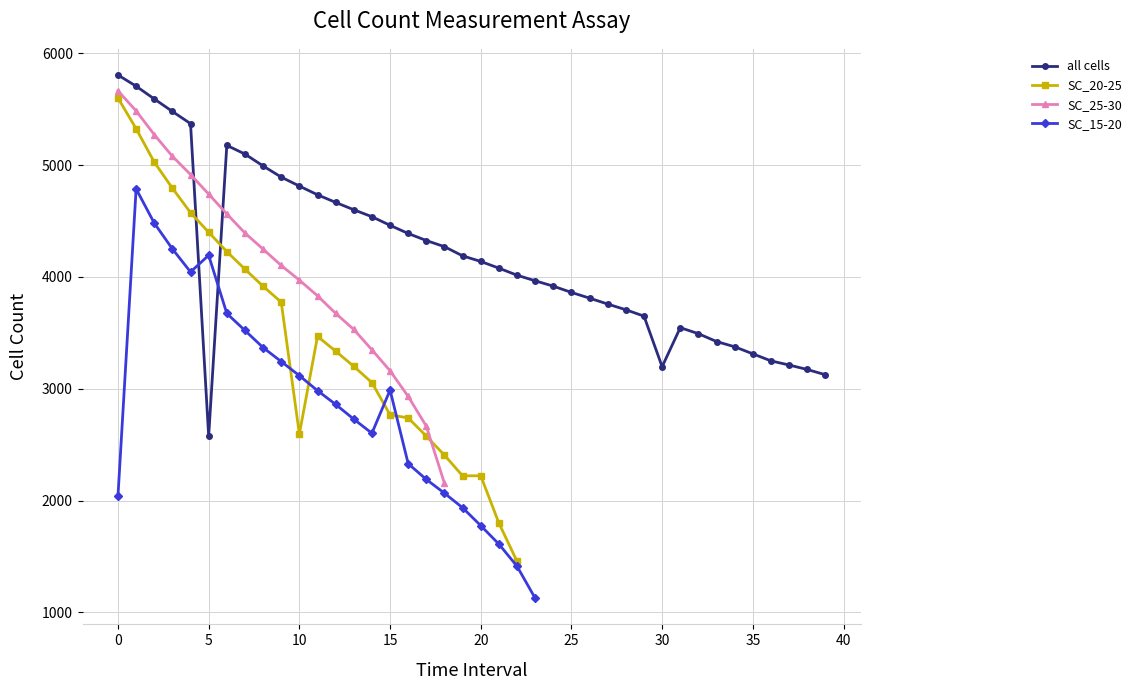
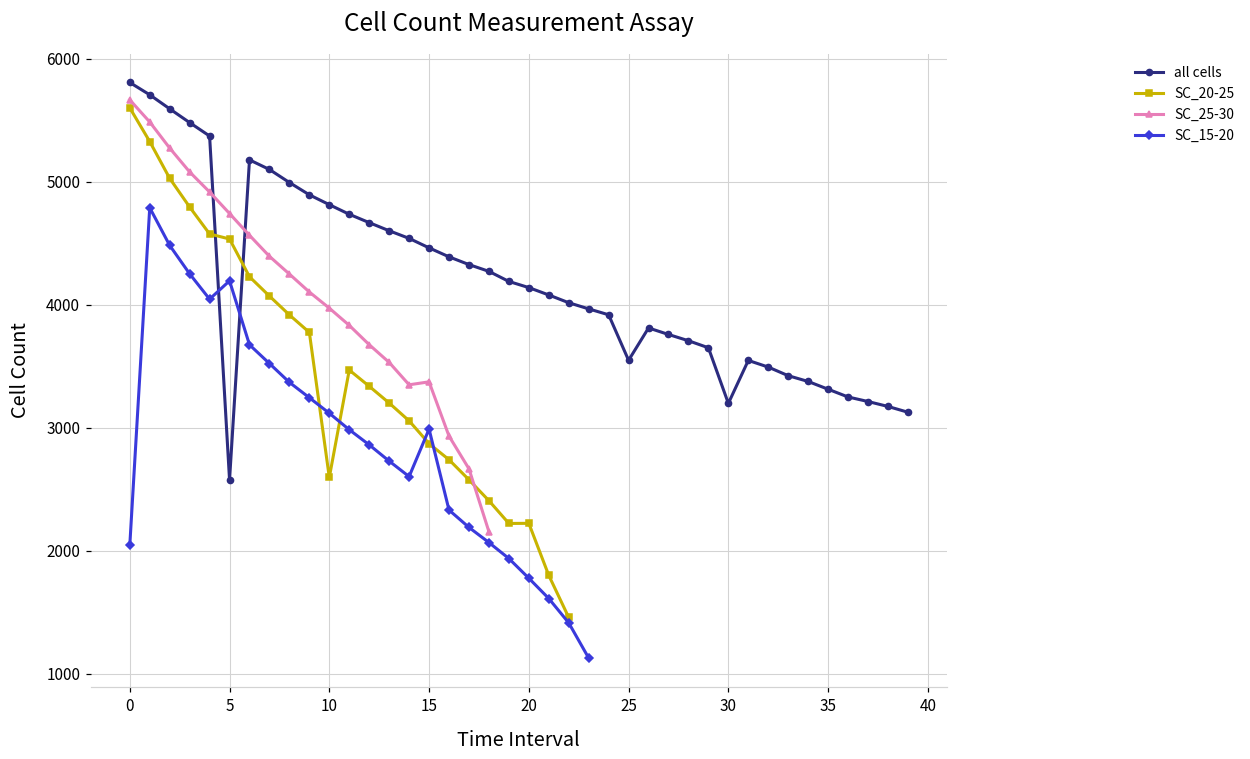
  {
    "all cells": {
      "0": 5810,
      "5": 2580,
      "10": 4810,
      "15": 4460,
      "20": 4140,
-     "25": 3860,
+     "25": 3550,
      "30": 3200,
      "35": 3310
    },
    "SC_20-25": {
      "0": 5600,
-     "5": 4400,
+     "5": 4530,
      "10": 2600,
-     "15": 2770,
+     "15": 2870,
      "20": 2220
    },
    "SC_25-30": {
      "0": 5660,
      "5": 4740,
      "10": 3970,
-     "15": 3160
+     "15": 3370
    },
    "SC_15-20": {
      "0": 2040,
      "5": 4190,
      "10": 3120,
      "15": 2990,
      "20": 1780
    }
  }
